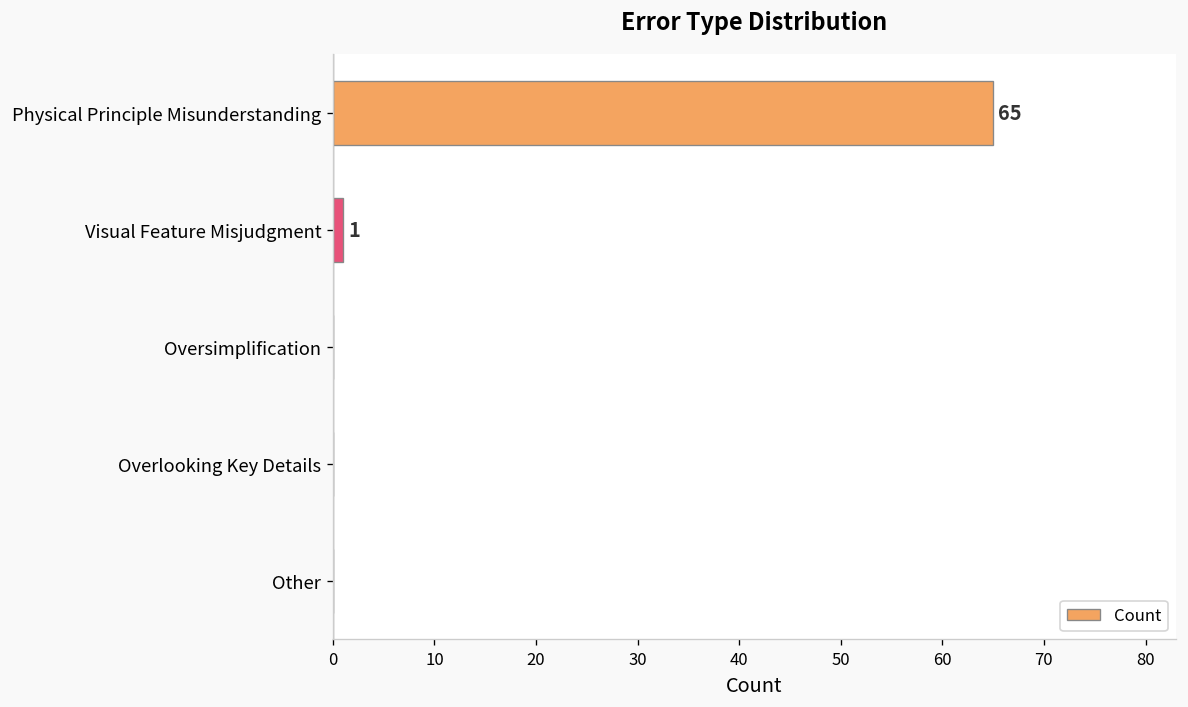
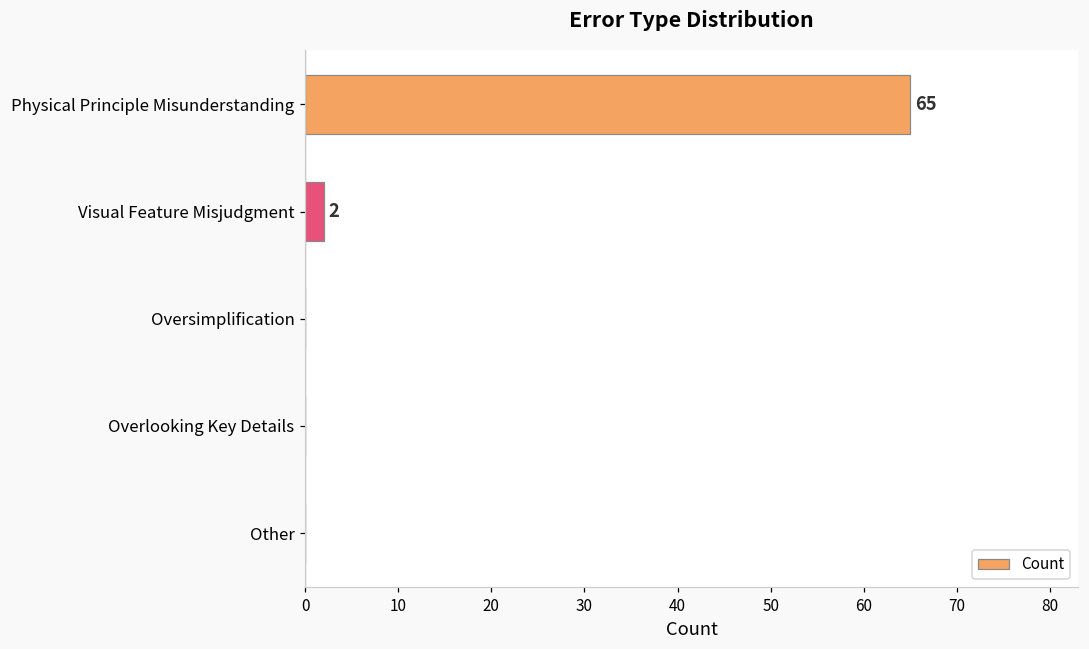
  {
    "Physical Principle Misunderstanding": 65,
-   "Visual Feature Misjudgment": 1
+   "Visual Feature Misjudgment": 2
  }
